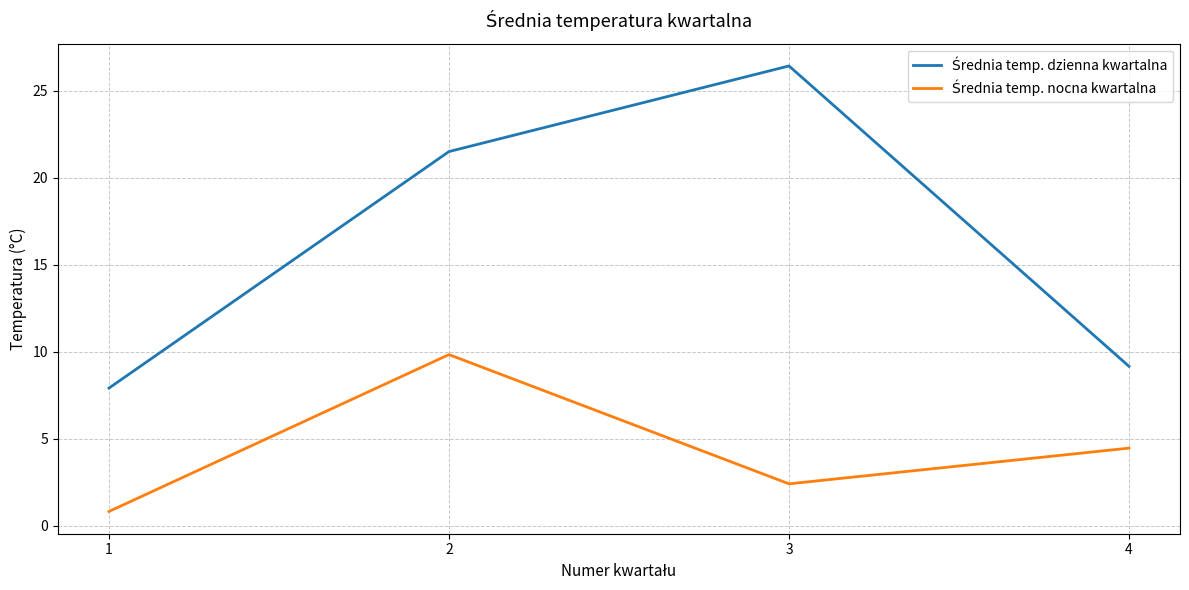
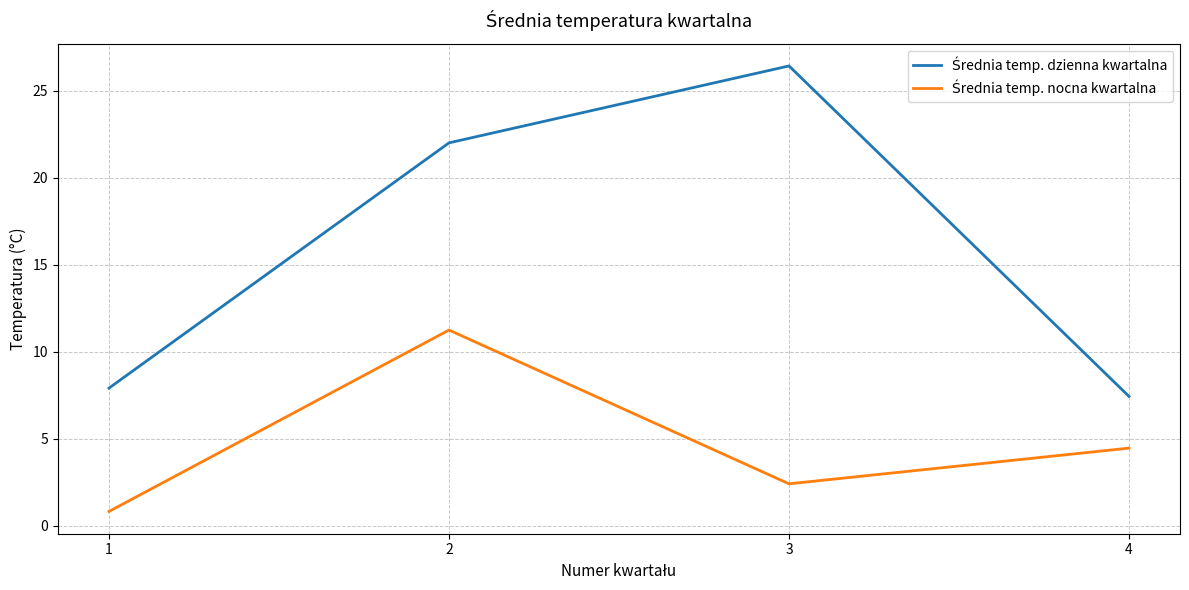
  {
    "Średnia temp. dzienna kwartalna": {
      "1": 7.9,
-     "2": 21.5,
+     "2": 22.0,
      "3": 26.4,
-     "4": 9.2
+     "4": 7.4
    },
    "Średnia temp. nocna kwartalna": {
      "1": 0.8,
-     "2": 9.8,
+     "2": 11.3,
      "3": 2.4,
      "4": 4.5
    }
  }
